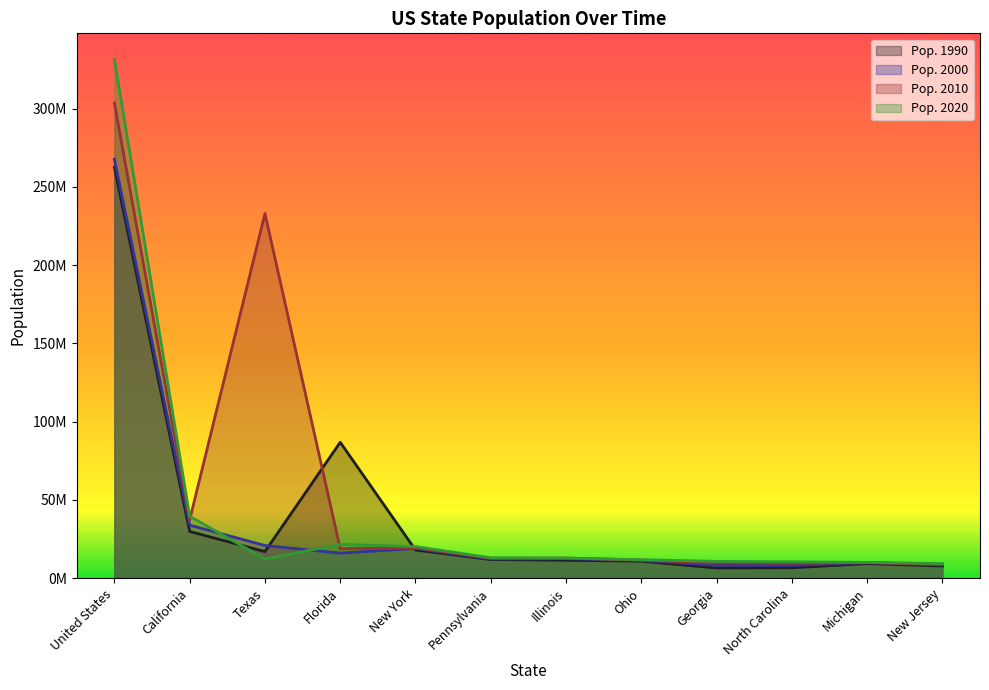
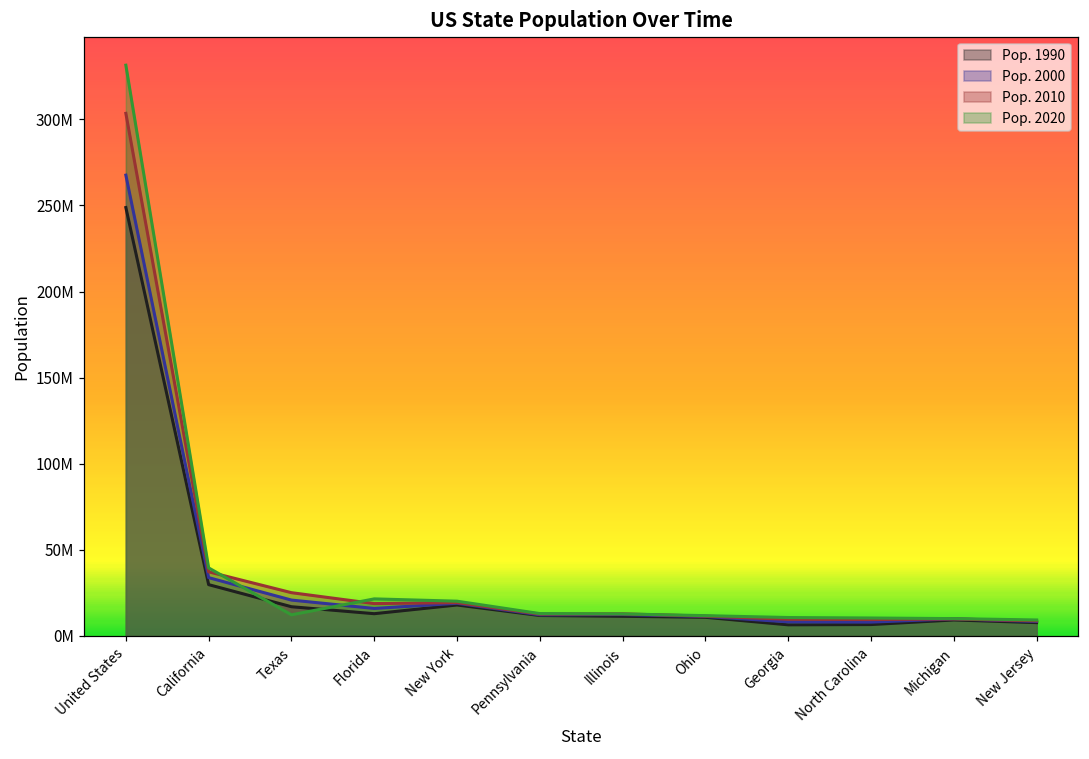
  {
    "Pop. 1990": {
-     "United States": 263000000,
+     "United States": 249000000,
      "California": 30000000,
      "Texas": 17000000,
-     "Florida": 87000000,
+     "Florida": 13000000,
      "Georgia": 6000000
    },
    "Pop. 2000": {
      "United States": 268000000,
      "California": 34000000,
      "Texas": 21000000,
      "Florida": 16000000
    },
    "Pop. 2010": {
      "United States": 303000000,
      "California": 37000000,
-     "Texas": 233000000,
+     "Texas": 25000000,
      "Florida": 19000000
    },
    "Pop. 2020": {
      "United States": 331000000,
      "California": 40000000,
      "Texas": 12000000,
      "Florida": 22000000
    }
  }
